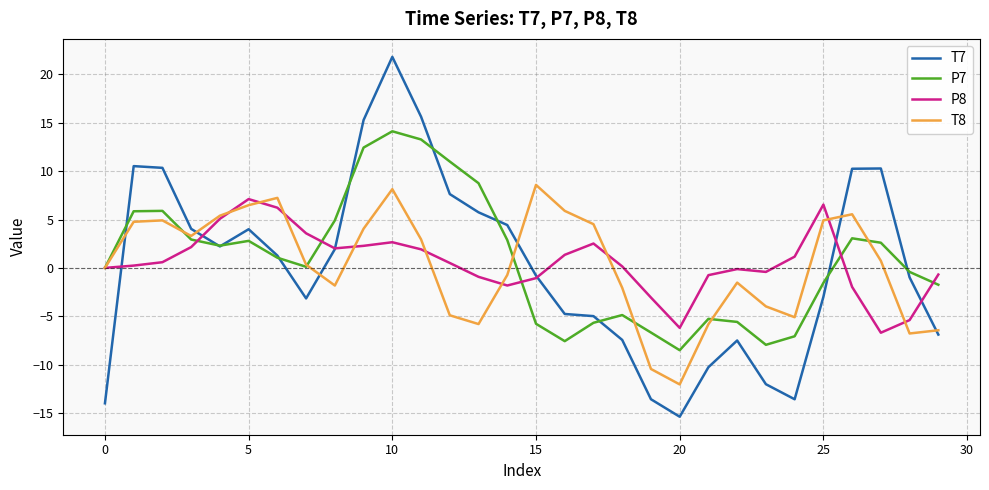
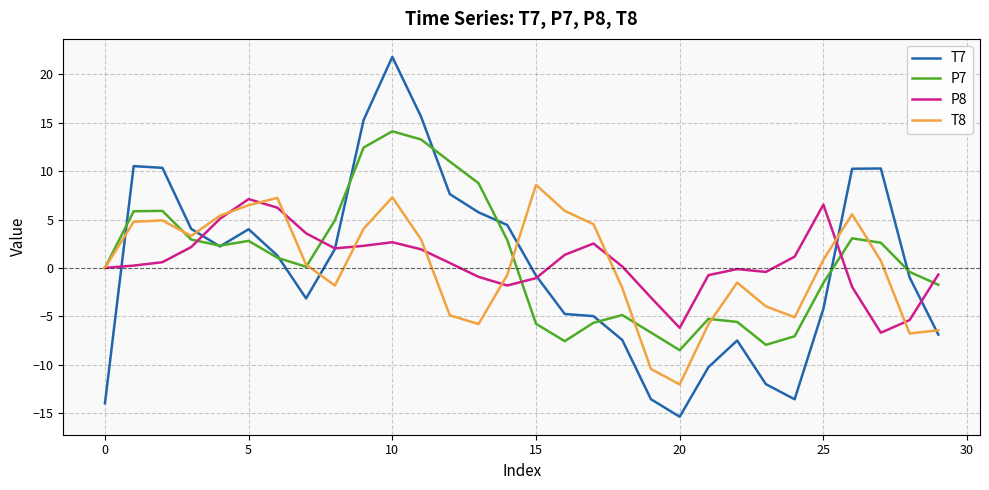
  {
    "T7": {
      "0": -14,
      "5": 4,
      "10": 22,
      "20": -15,
-     "25": -3
+     "25": -4
    },
    "P7": {
      "5": 3,
      "10": 14,
      "15": -6,
      "20": -9,
      "25": -2
    },
    "P8": {
      "5": 7,
      "10": 3,
      "20": -6,
      "25": 7
    },
    "T8": {
      "5": 6,
-     "10": 8,
+     "10": 7,
      "15": 9,
      "20": -12,
-     "25": 5
+     "25": 1
    }
  }
